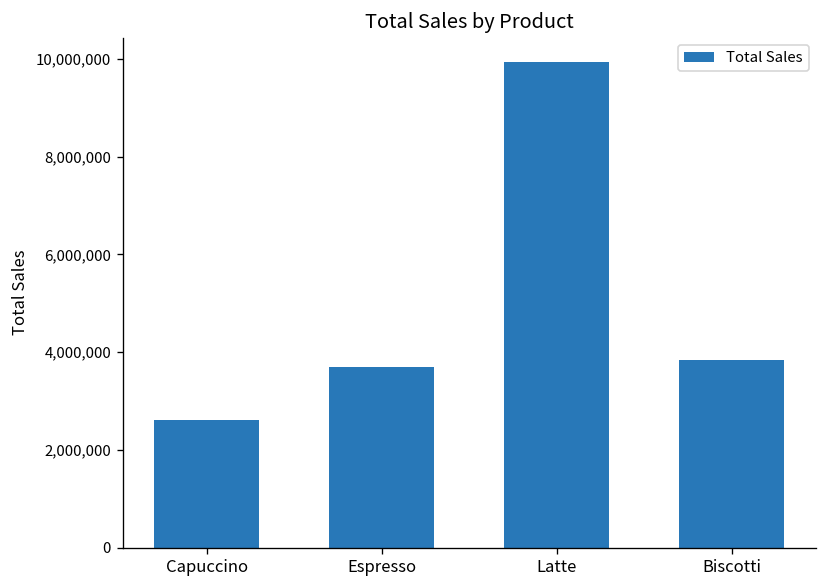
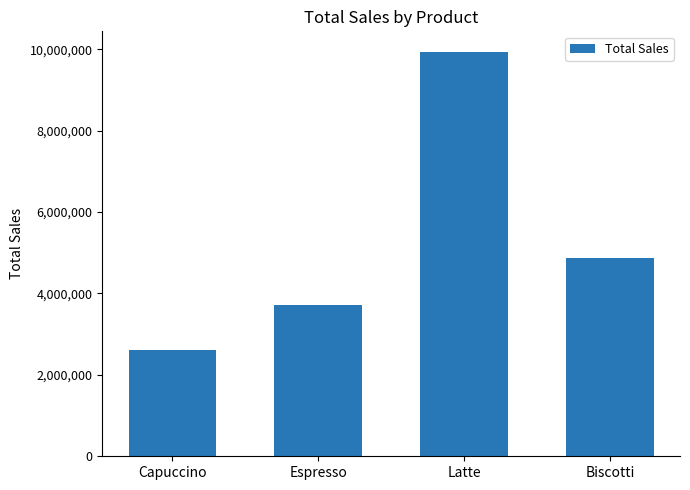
  {
    "Capuccino": "2,600,000",
    "Espresso": "3,700,000",
    "Latte": "9,900,000",
-   "Biscotti": "3,800,000"
+   "Biscotti": "4,900,000"
  }
